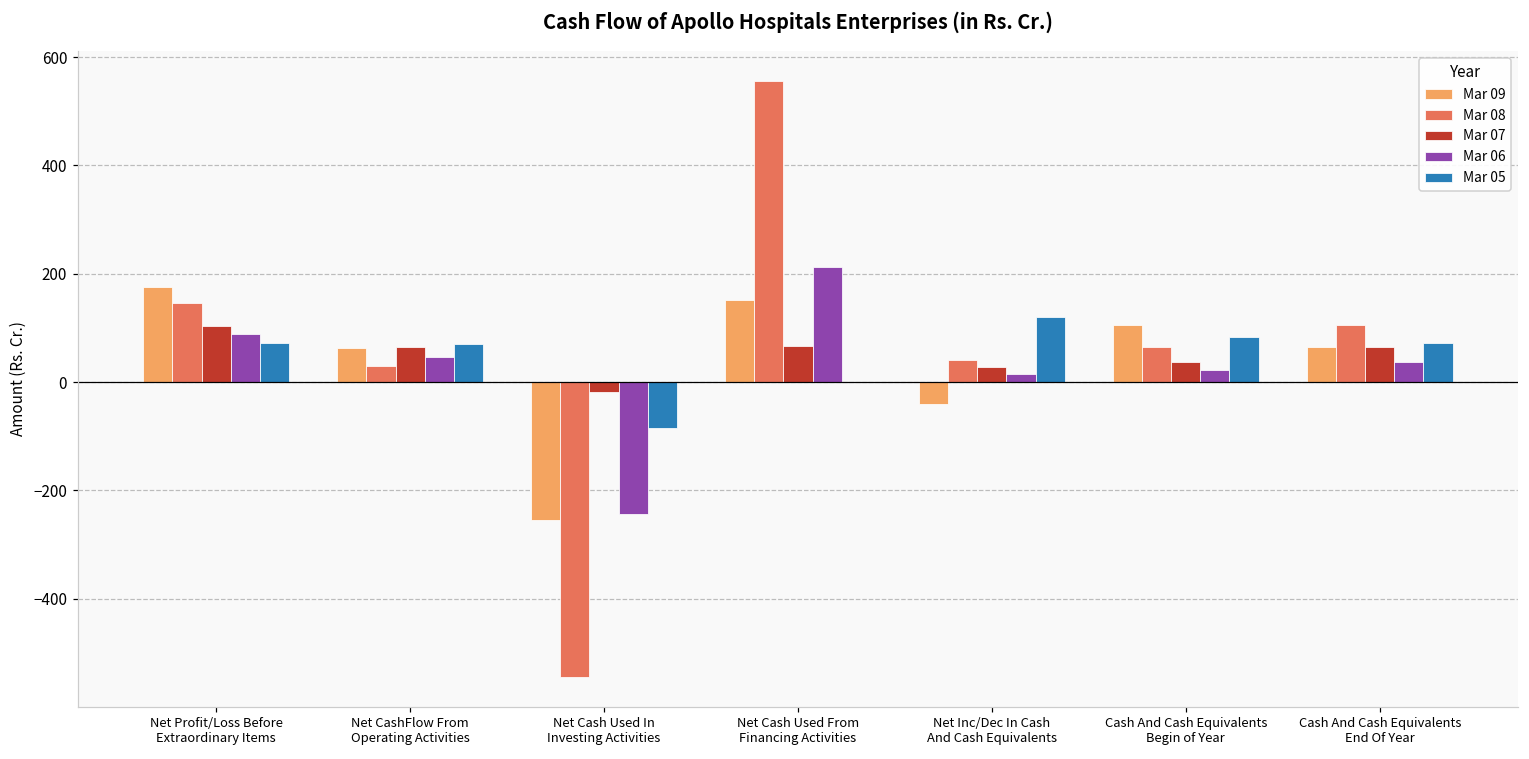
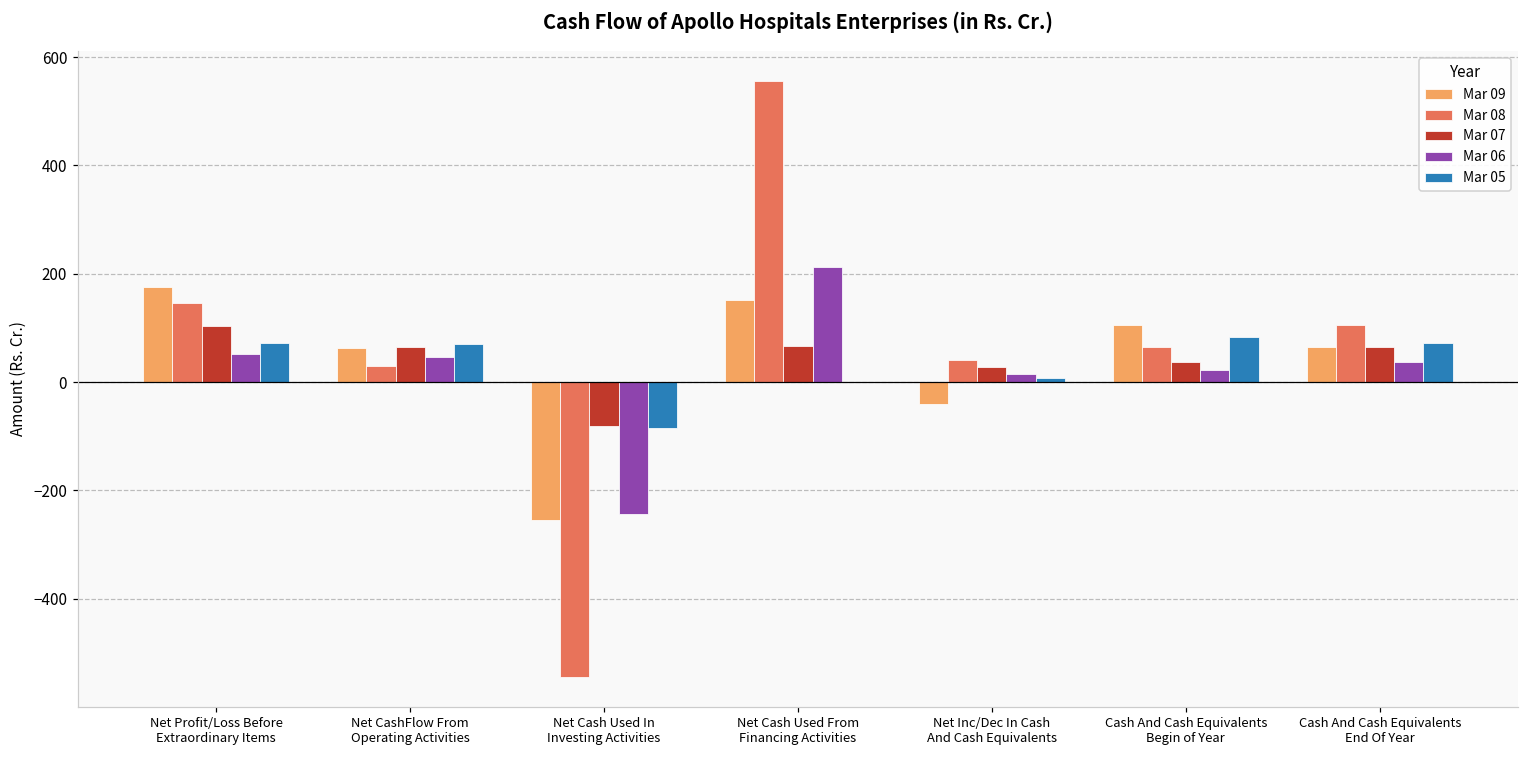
  {
    "Mar 07": {
      "Net Profit/Loss Before Extraordinary Items": 100,
      "Net CashFlow From Operating Activities": 60,
-     "Net Cash Used In Investing Activities": -20,
+     "Net Cash Used In Investing Activities": -80,
      "Net Cash Used From Financing Activities": 70,
      "Net Inc/Dec In Cash And Cash Equivalents": 30,
      "Cash And Cash Equivalents Begin of Year": 40,
      "Cash And Cash Equivalents End Of Year": 60
    },
    "Mar 06": {
-     "Net Profit/Loss Before Extraordinary Items": 90,
+     "Net Profit/Loss Before Extraordinary Items": 50,
      "Net CashFlow From Operating Activities": 50,
      "Net Cash Used In Investing Activities": -240,
      "Net Cash Used From Financing Activities": 210,
      "Net Inc/Dec In Cash And Cash Equivalents": 10,
      "Cash And Cash Equivalents Begin of Year": 20,
      "Cash And Cash Equivalents End Of Year": 40
    },
    "Mar 05": {
      "Net Profit/Loss Before Extraordinary Items": 70,
      "Net CashFlow From Operating Activities": 70,
      "Net Cash Used In Investing Activities": -80,
-     "Net Inc/Dec In Cash And Cash Equivalents": 120,
+     "Net Inc/Dec In Cash And Cash Equivalents": 10,
      "Cash And Cash Equivalents Begin of Year": 80,
      "Cash And Cash Equivalents End Of Year": 70
    }
  }
